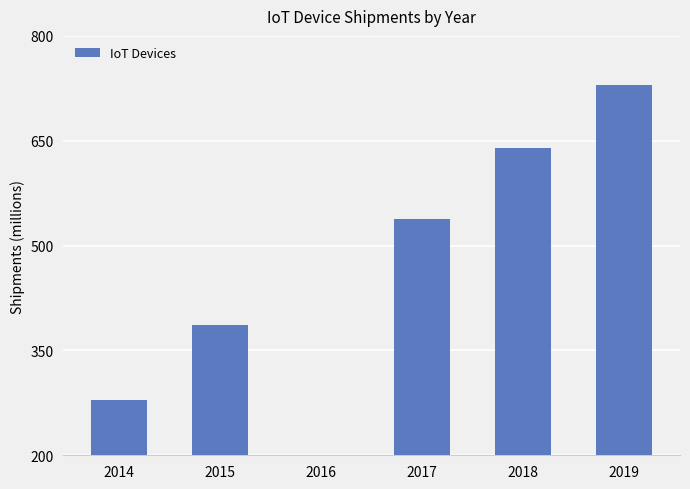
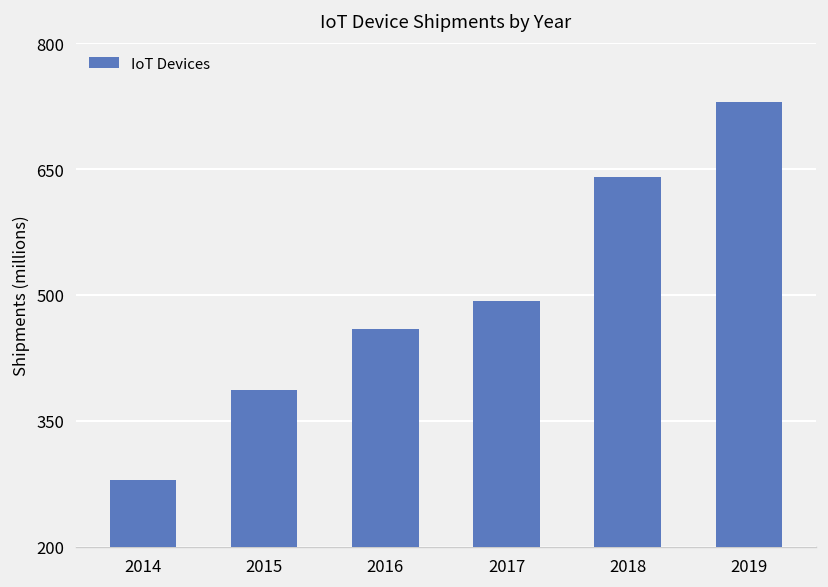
  {
    "2014": 280,
    "2015": 390,
-   "2016": 200,
-   "2017": 540,
+   "2016": 460,
+   "2017": 490,
    "2018": 640,
    "2019": 730
  }
